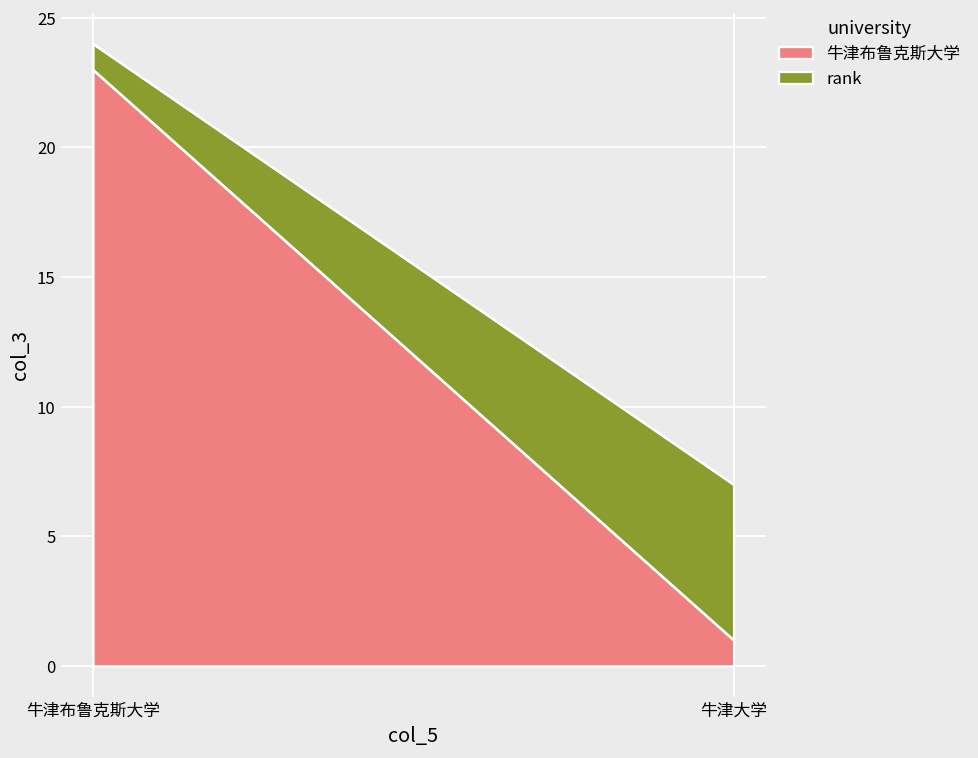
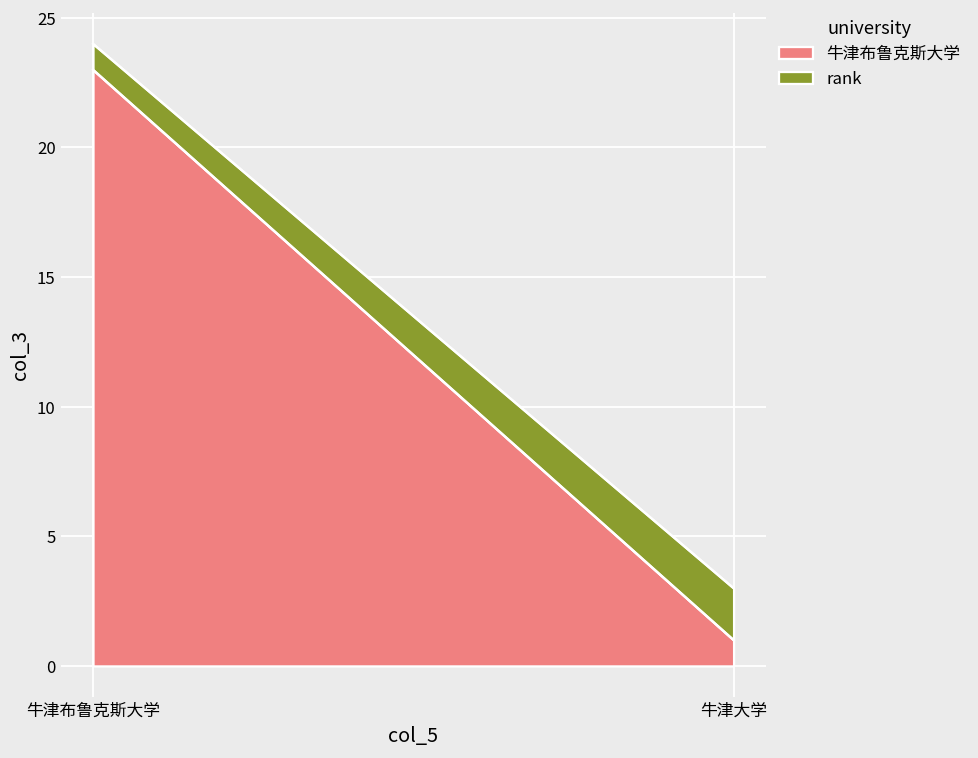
  {
    "牛津布鲁克斯大学": {
      "牛津布鲁克斯大学": 23,
      "牛津大学": 1
    },
    "rank": {
      "牛津布鲁克斯大学": 1,
-     "牛津大学": 6
+     "牛津大学": 2
    }
  }
